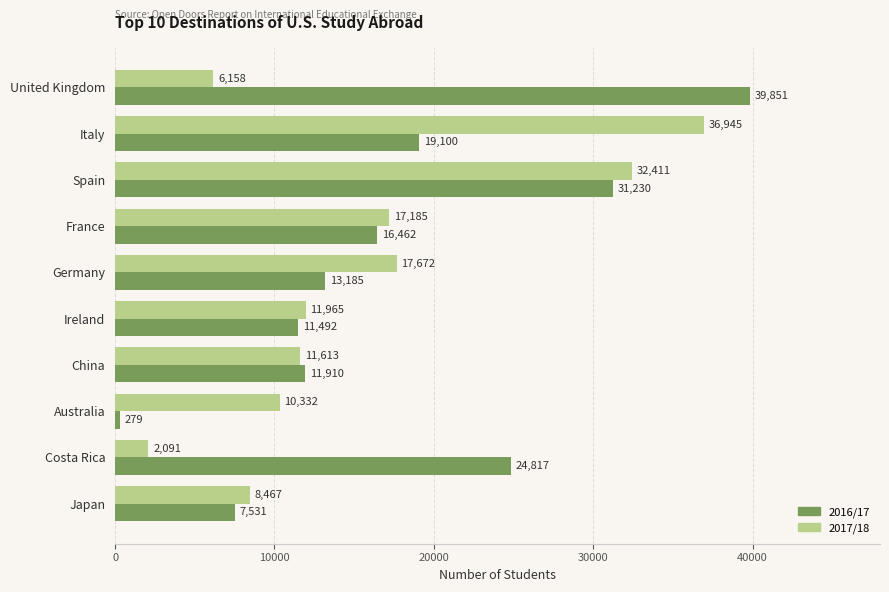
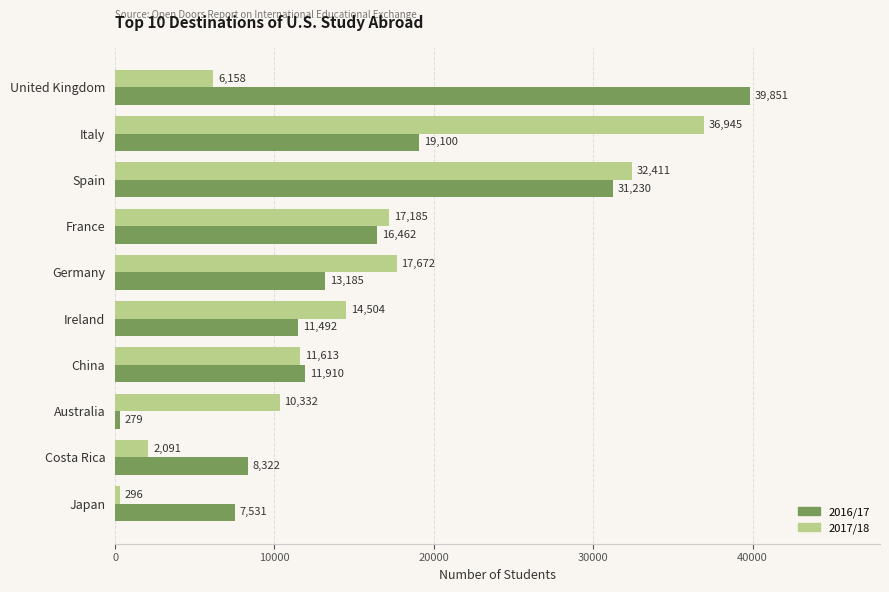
  {
    "2016/17": {
      "United Kingdom": "39,851",
      "Italy": "19,100",
      "Spain": "31,230",
      "France": "16,462",
      "Germany": "13,185",
      "Ireland": "11,492",
      "China": "11,910",
      "Australia": "279",
-     "Costa Rica": "24,817",
+     "Costa Rica": "8,322",
      "Japan": "7,531"
    },
    "2017/18": {
      "United Kingdom": "6,158",
      "Italy": "36,945",
      "Spain": "32,411",
      "France": "17,185",
      "Germany": "17,672",
-     "Ireland": "11,965",
+     "Ireland": "14,504",
      "China": "11,613",
      "Australia": "10,332",
      "Costa Rica": "2,091",
-     "Japan": "8,467"
+     "Japan": "296"
    }
  }
